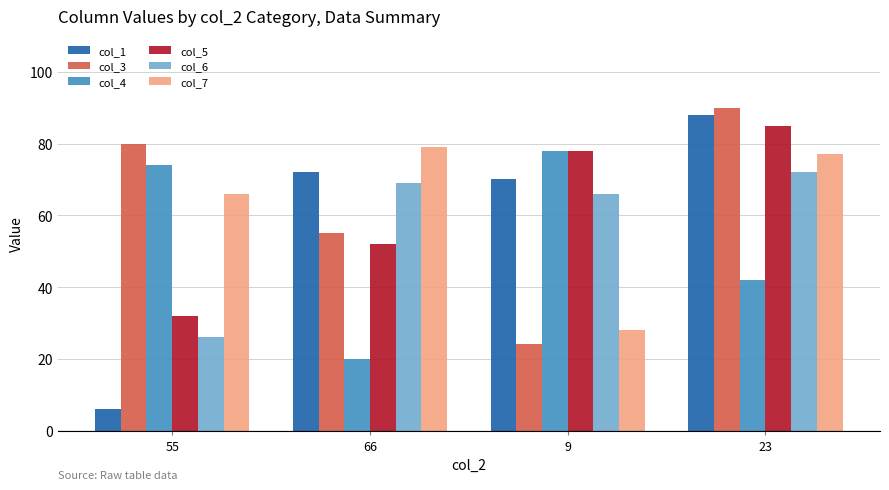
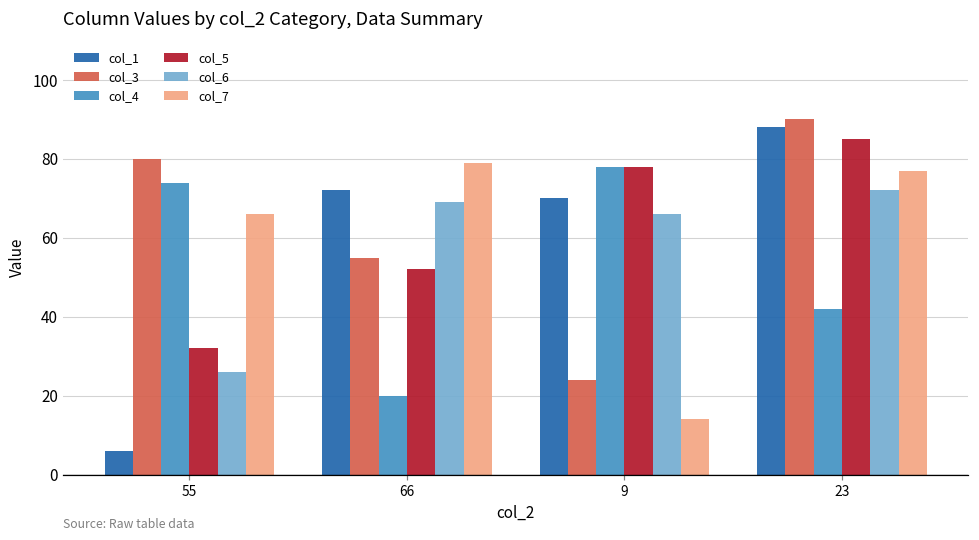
  {
    "col_1": {
      "55": 6,
      "66": 72,
      "9": 70,
      "23": 88
    },
    "col_3": {
      "55": 80,
      "66": 55,
      "9": 24,
      "23": 90
    },
    "col_5": {
      "55": 32,
      "66": 52,
      "9": 78,
      "23": 85
    },
    "col_7": {
      "55": 66,
      "66": 79,
-     "9": 28,
+     "9": 14,
      "23": 77
    }
  }
